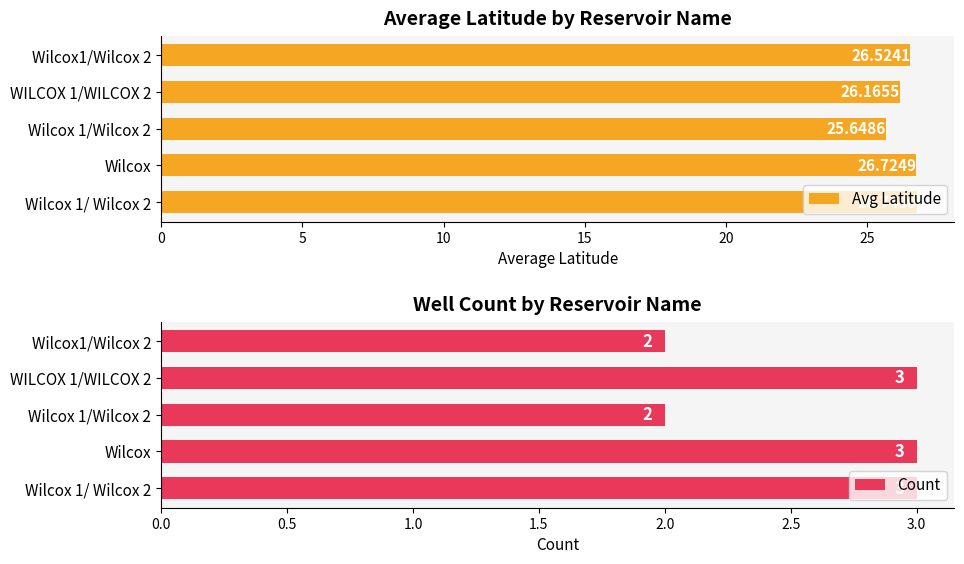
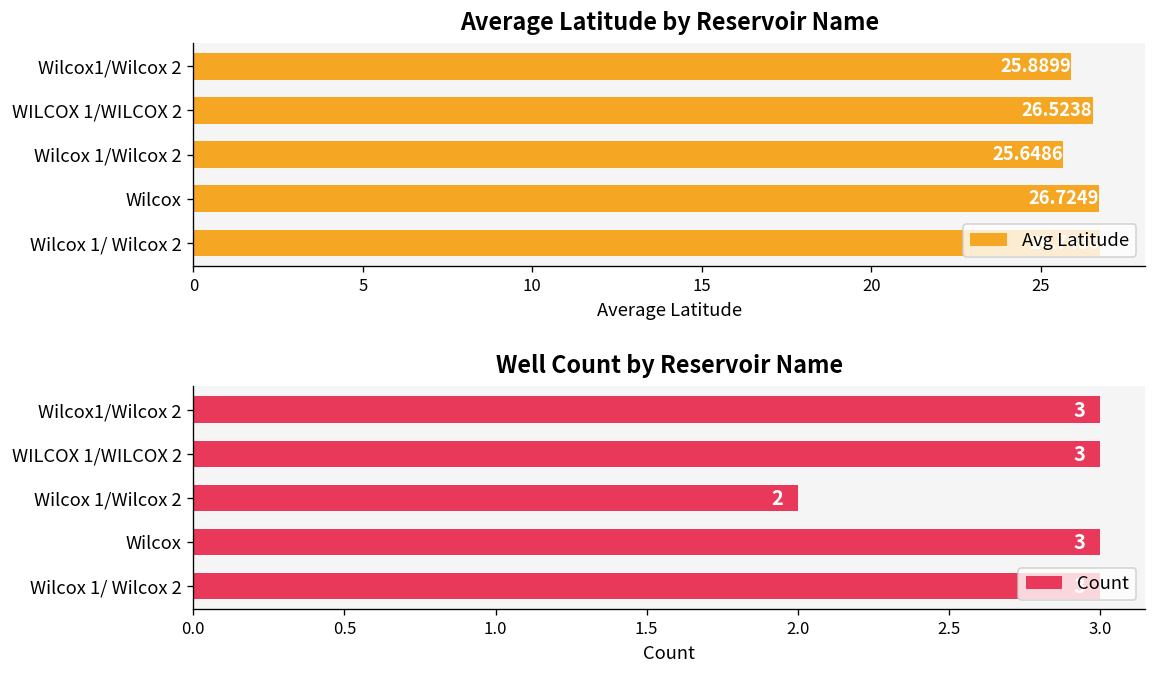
  {
    "Average Latitude by Reservoir Name": {
-     "Wilcox1/Wilcox 2": 26.5241,
-     "WILCOX 1/WILCOX 2": 26.1655,
+     "Wilcox1/Wilcox 2": 25.8899,
+     "WILCOX 1/WILCOX 2": 26.5238,
      "Wilcox 1/Wilcox 2": 25.6486,
      "Wilcox": 26.7249
    },
    "Well Count by Reservoir Name": {
-     "Wilcox1/Wilcox 2": 2,
+     "Wilcox1/Wilcox 2": 3,
      "WILCOX 1/WILCOX 2": 3,
      "Wilcox 1/Wilcox 2": 2,
      "Wilcox": 3
    }
  }
